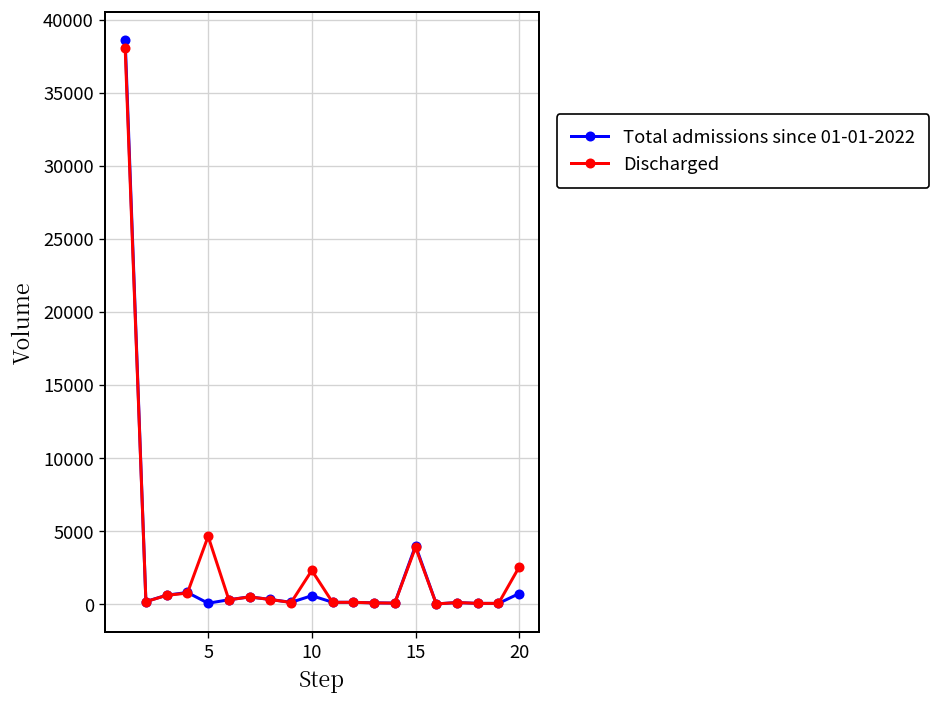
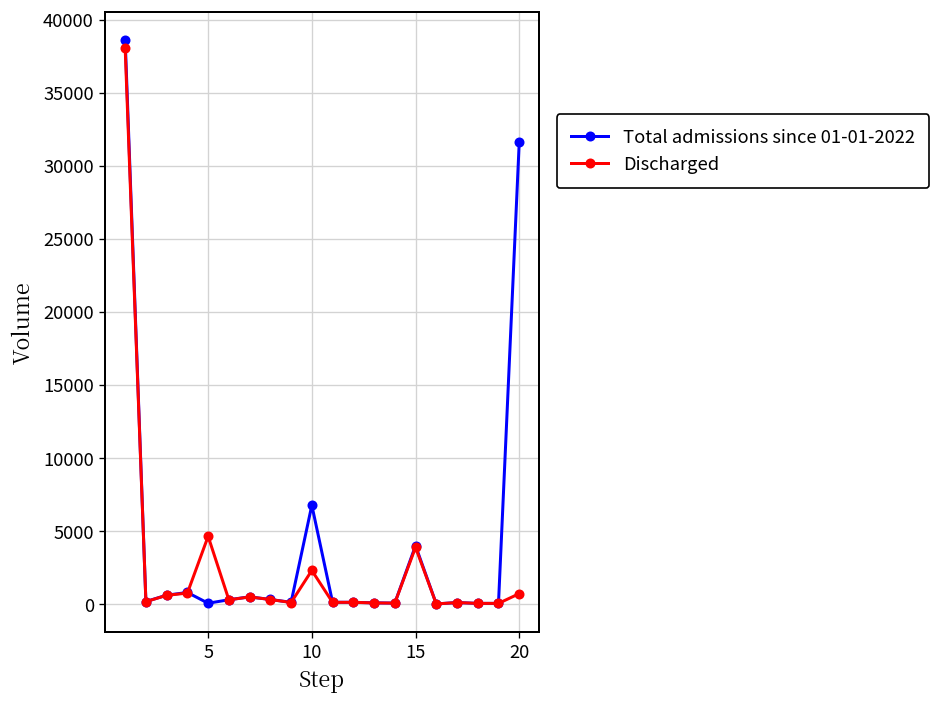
  {
    "Total admissions since 01-01-2022": {
      "5": 100,
-     "10": 600,
-     "20": 700
+     "10": 6800,
+     "20": 31600
    },
    "Discharged": {
      "5": 4700,
      "10": 2300,
-     "20": 2600
+     "20": 700
    }
  }
